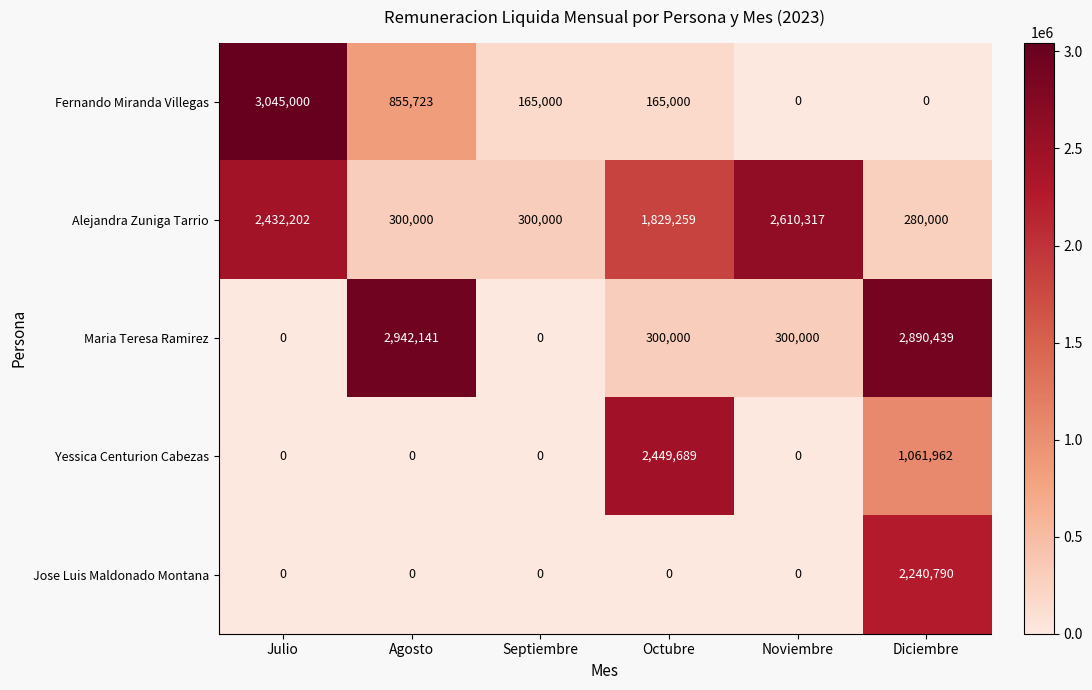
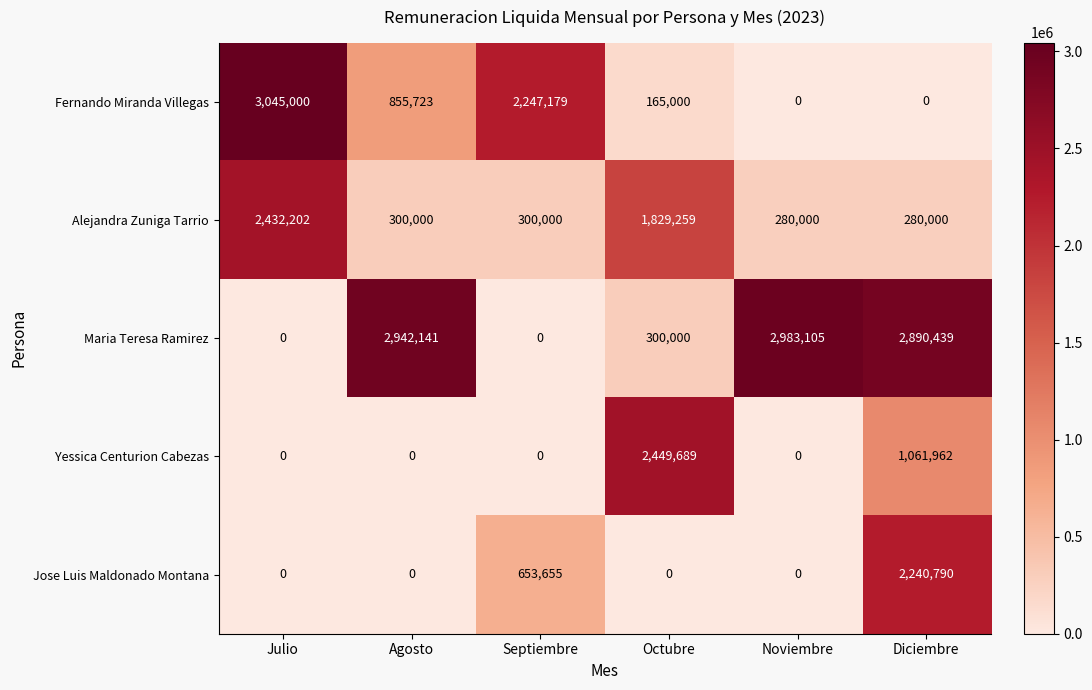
  {
    "Fernando Miranda Villegas": {
      "Julio": "3,045,000",
      "Agosto": "855,723",
-     "Septiembre": "165,000",
+     "Septiembre": "2,247,179",
      "Octubre": "165,000",
      "Noviembre": "0",
      "Diciembre": "0"
    },
    "Alejandra Zuniga Tarrio": {
      "Julio": "2,432,202",
      "Agosto": "300,000",
      "Septiembre": "300,000",
      "Octubre": "1,829,259",
-     "Noviembre": "2,610,317",
+     "Noviembre": "280,000",
      "Diciembre": "280,000"
    },
    "Maria Teresa Ramirez": {
      "Julio": "0",
      "Agosto": "2,942,141",
      "Septiembre": "0",
      "Octubre": "300,000",
-     "Noviembre": "300,000",
+     "Noviembre": "2,983,105",
      "Diciembre": "2,890,439"
    },
    "Yessica Centurion Cabezas": {
      "Julio": "0",
      "Agosto": "0",
      "Septiembre": "0",
      "Octubre": "2,449,689",
      "Noviembre": "0",
      "Diciembre": "1,061,962"
    },
    "Jose Luis Maldonado Montana": {
      "Julio": "0",
      "Agosto": "0",
-     "Septiembre": "0",
+     "Septiembre": "653,655",
      "Octubre": "0",
      "Noviembre": "0",
      "Diciembre": "2,240,790"
    }
  }
